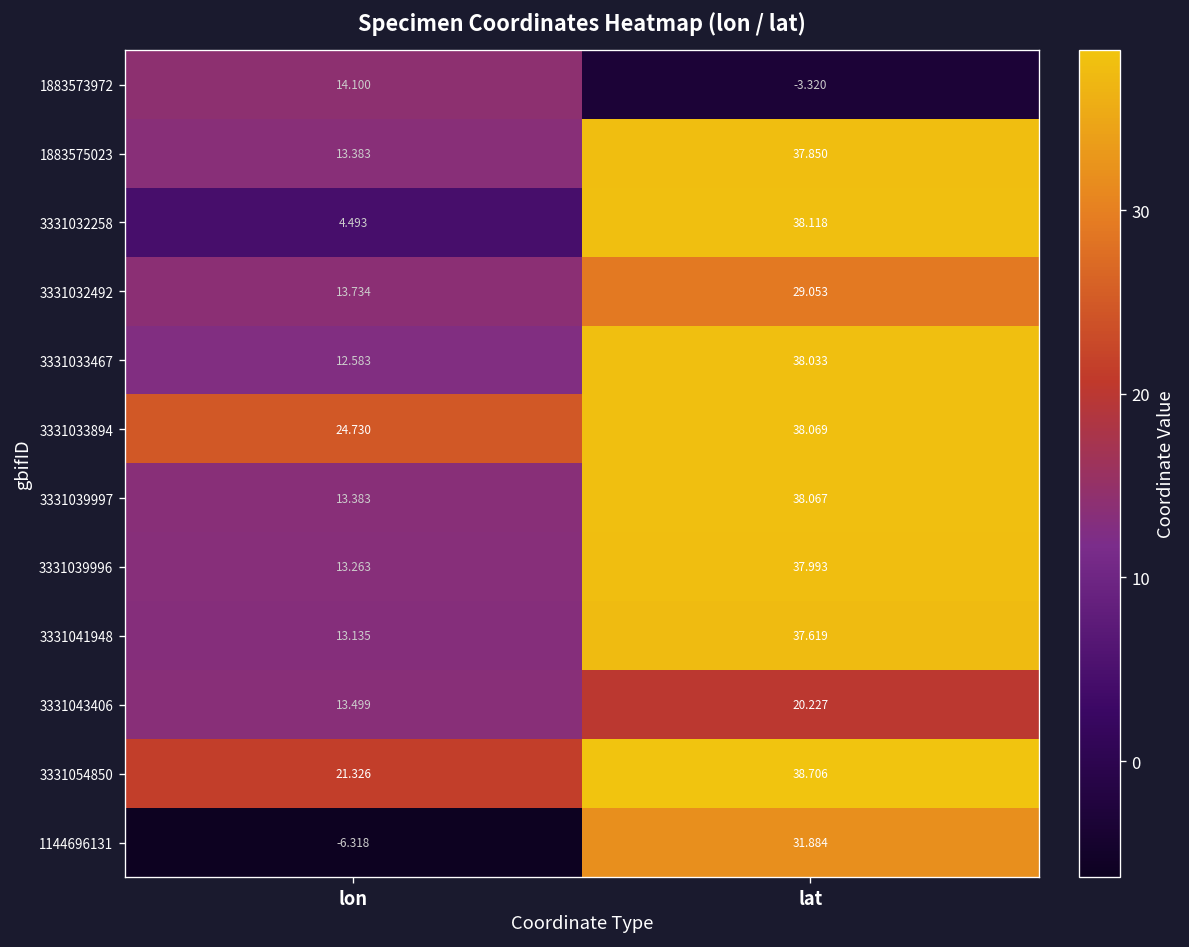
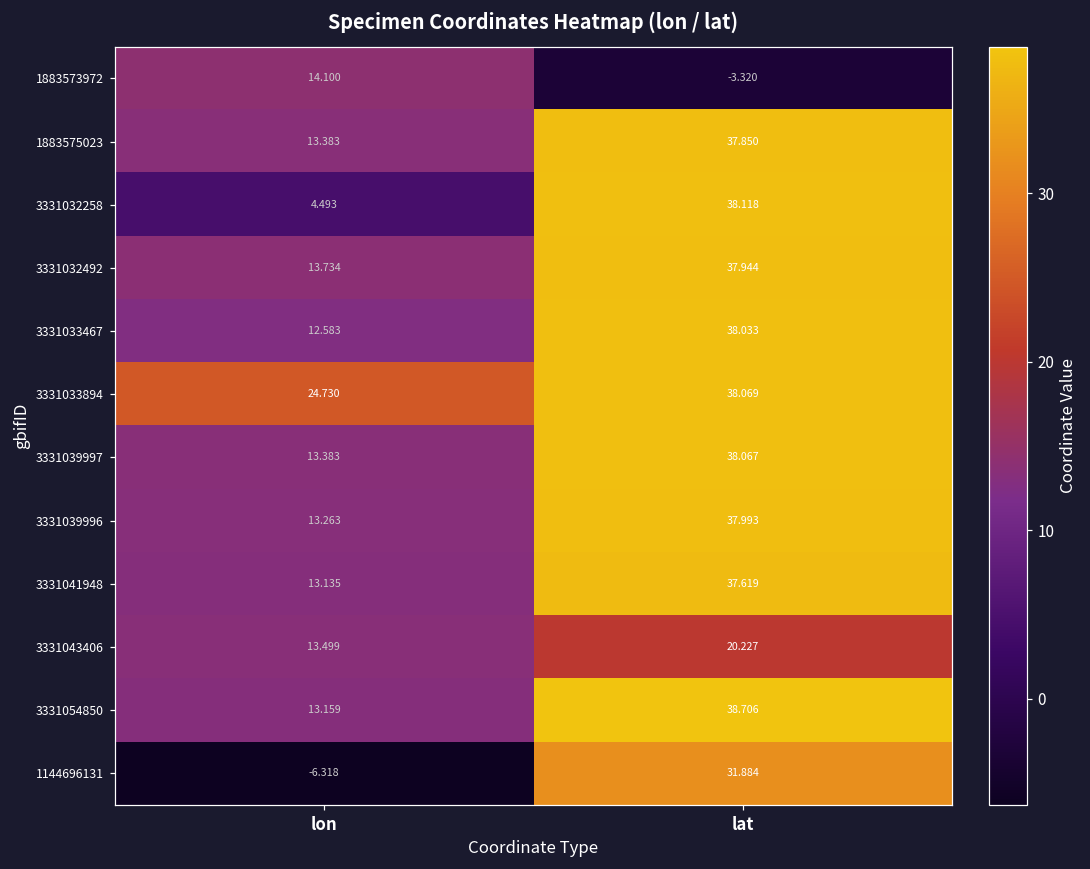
  {
    "1883573972": {
      "lon": 14.100,
      "lat": -3.320
    },
    "1883575023": {
      "lon": 13.383,
      "lat": 37.850
    },
    "3331032258": {
      "lon": 4.493,
      "lat": 38.118
    },
    "3331032492": {
      "lon": 13.734,
-     "lat": 29.053
+     "lat": 37.944
    },
    "3331033467": {
      "lon": 12.583,
      "lat": 38.033
    },
    "3331033894": {
      "lon": 24.730,
      "lat": 38.069
    },
    "3331039997": {
      "lon": 13.383,
      "lat": 38.067
    },
    "3331039996": {
      "lon": 13.263,
      "lat": 37.993
    },
    "3331041948": {
      "lon": 13.135,
      "lat": 37.619
    },
    "3331043406": {
      "lon": 13.499,
      "lat": 20.227
    },
    "3331054850": {
-     "lon": 21.326,
+     "lon": 13.159,
      "lat": 38.706
    },
    "1144696131": {
      "lon": -6.318,
      "lat": 31.884
    }
  }
